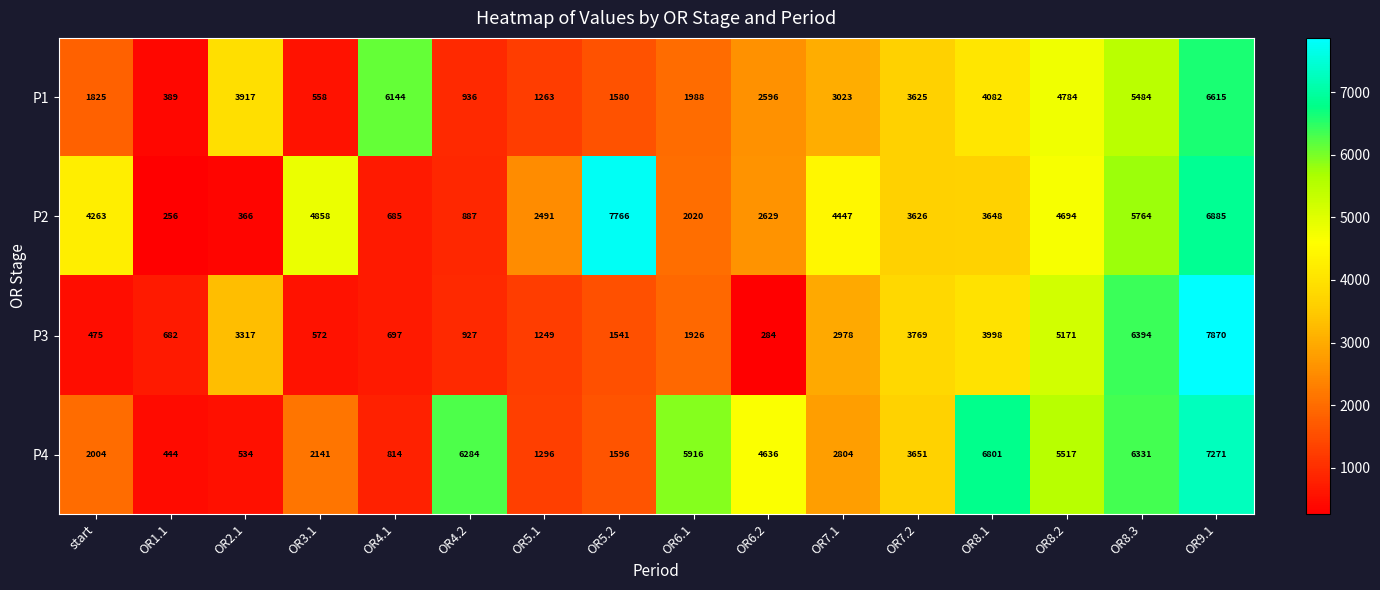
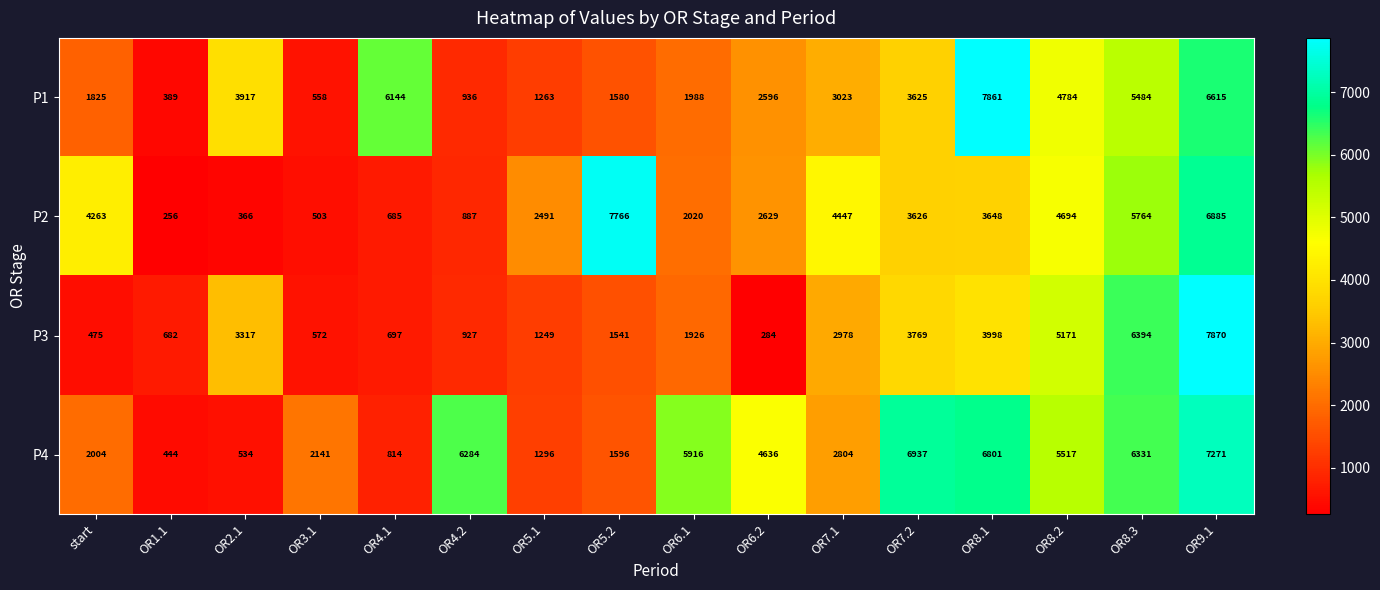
  {
    "P1": {
      "start": 1825,
      "OR1.1": 389,
      "OR2.1": 3917,
      "OR3.1": 558,
      "OR4.1": 6144,
      "OR4.2": 936,
      "OR5.1": 1263,
      "OR5.2": 1580,
      "OR6.1": 1988,
      "OR6.2": 2596,
      "OR7.1": 3023,
      "OR7.2": 3625,
-     "OR8.1": 4082,
+     "OR8.1": 7861,
      "OR8.2": 4784,
      "OR8.3": 5484,
      "OR9.1": 6615
    },
    "P2": {
      "start": 4263,
      "OR1.1": 256,
      "OR2.1": 366,
-     "OR3.1": 4858,
+     "OR3.1": 503,
      "OR4.1": 685,
      "OR4.2": 887,
      "OR5.1": 2491,
      "OR5.2": 7766,
      "OR6.1": 2020,
      "OR6.2": 2629,
      "OR7.1": 4447,
      "OR7.2": 3626,
      "OR8.1": 3648,
      "OR8.2": 4694,
      "OR8.3": 5764,
      "OR9.1": 6885
    },
    "P3": {
      "start": 475,
      "OR1.1": 682,
      "OR2.1": 3317,
      "OR3.1": 572,
      "OR4.1": 697,
      "OR4.2": 927,
      "OR5.1": 1249,
      "OR5.2": 1541,
      "OR6.1": 1926,
      "OR6.2": 284,
      "OR7.1": 2978,
      "OR7.2": 3769,
      "OR8.1": 3998,
      "OR8.2": 5171,
      "OR8.3": 6394,
      "OR9.1": 7870
    },
    "P4": {
      "start": 2004,
      "OR1.1": 444,
      "OR2.1": 534,
      "OR3.1": 2141,
      "OR4.1": 814,
      "OR4.2": 6284,
      "OR5.1": 1296,
      "OR5.2": 1596,
      "OR6.1": 5916,
      "OR6.2": 4636,
      "OR7.1": 2804,
-     "OR7.2": 3651,
+     "OR7.2": 6937,
      "OR8.1": 6801,
      "OR8.2": 5517,
      "OR8.3": 6331,
      "OR9.1": 7271
    }
  }
